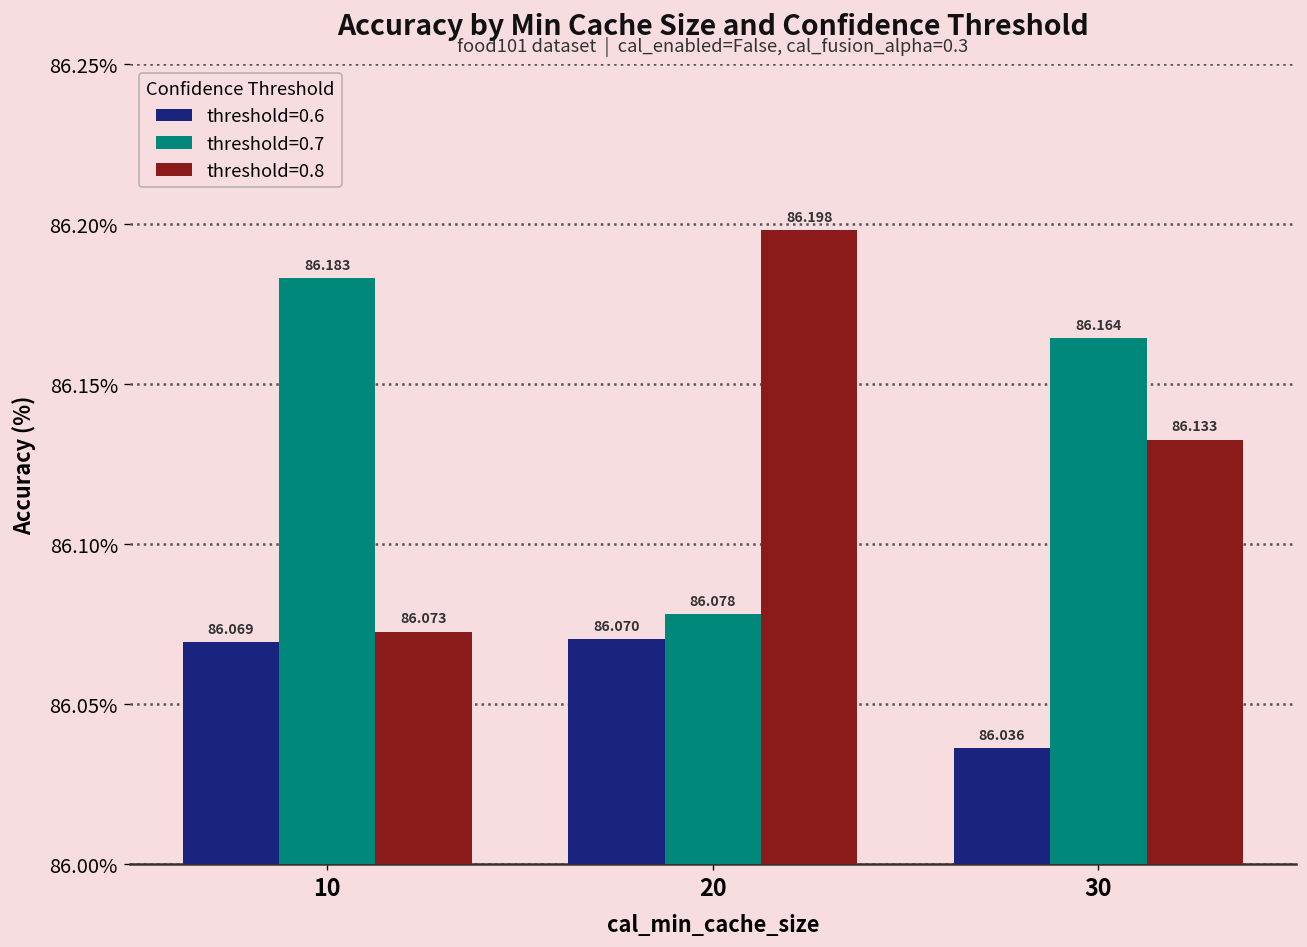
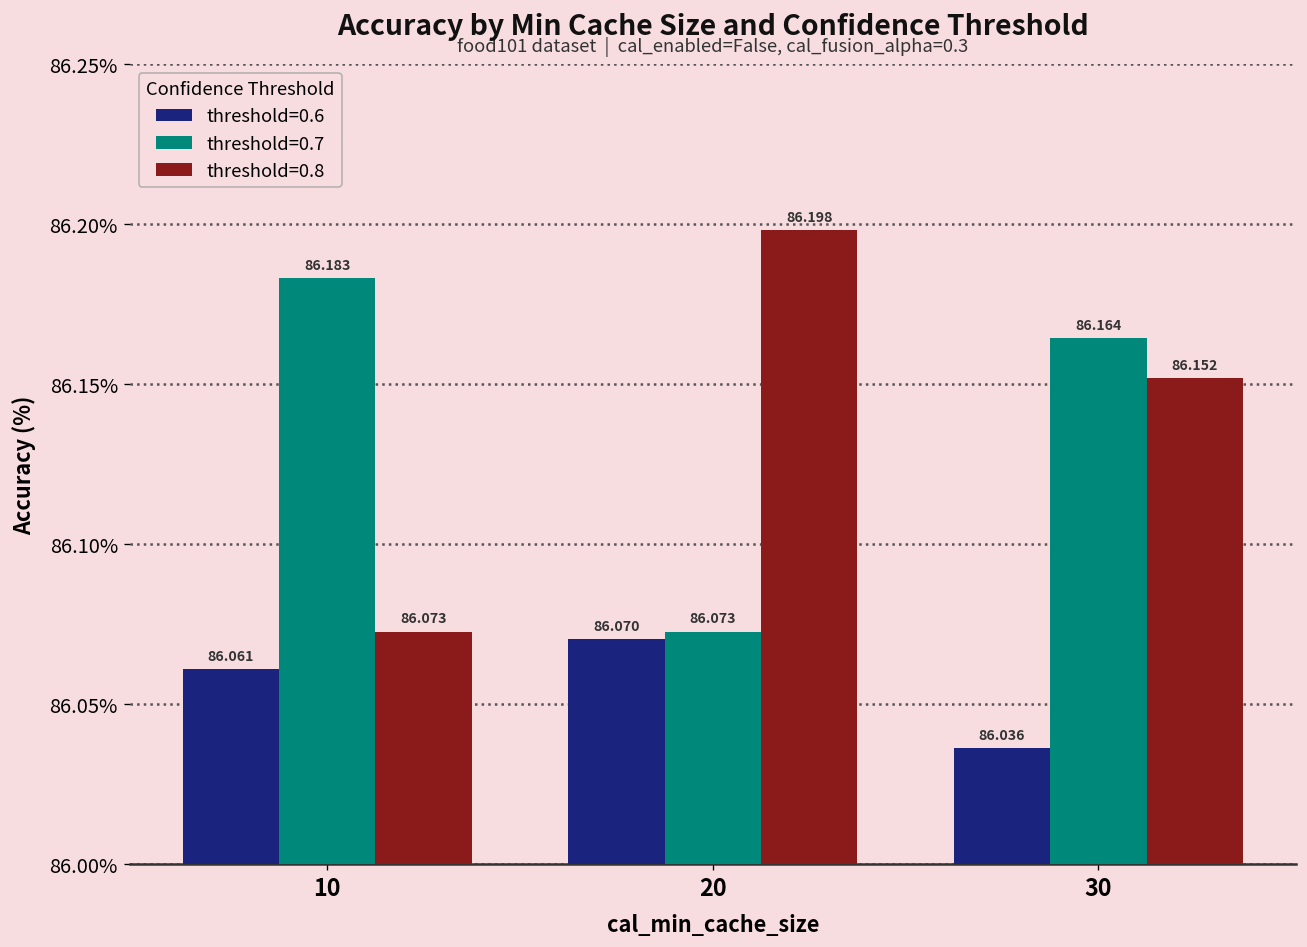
  {
    "threshold=0.6": {
-     "10": 86.069,
+     "10": 86.061,
      "20": 86.070,
      "30": 86.036
    },
    "threshold=0.7": {
      "10": 86.183,
-     "20": 86.078,
+     "20": 86.073,
      "30": 86.164
    },
    "threshold=0.8": {
      "10": 86.073,
      "20": 86.198,
-     "30": 86.133
+     "30": 86.152
    }
  }
